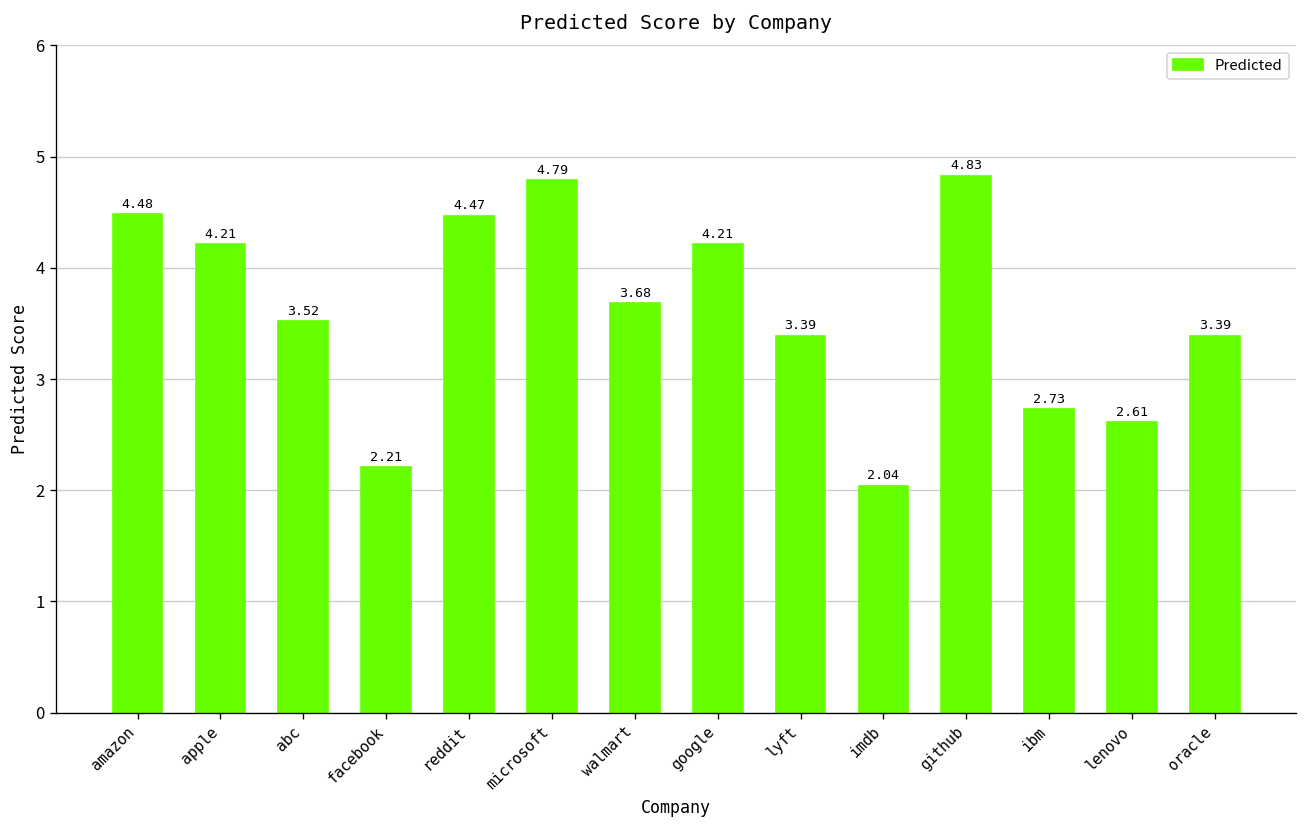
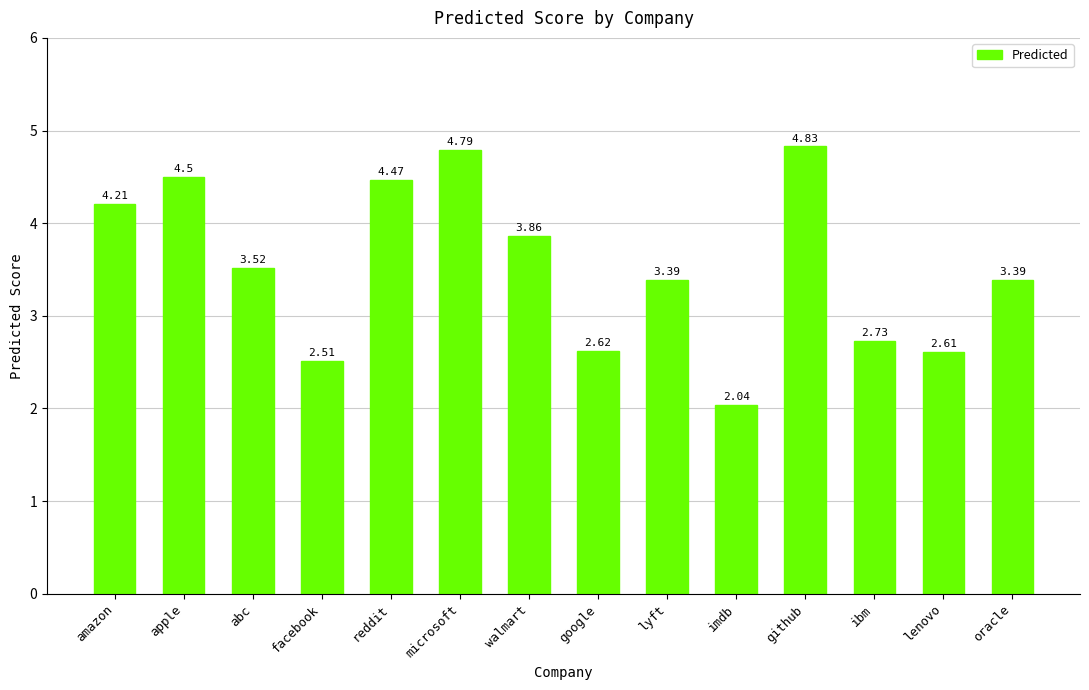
  {
-   "amazon": 4.48,
-   "apple": 4.21,
+   "amazon": 4.21,
+   "apple": 4.5,
    "abc": 3.52,
-   "facebook": 2.21,
+   "facebook": 2.51,
    "reddit": 4.47,
    "microsoft": 4.79,
-   "walmart": 3.68,
-   "google": 4.21,
+   "walmart": 3.86,
+   "google": 2.62,
    "lyft": 3.39,
    "imdb": 2.04,
    "github": 4.83,
    "ibm": 2.73,
    "lenovo": 2.61,
    "oracle": 3.39
  }
